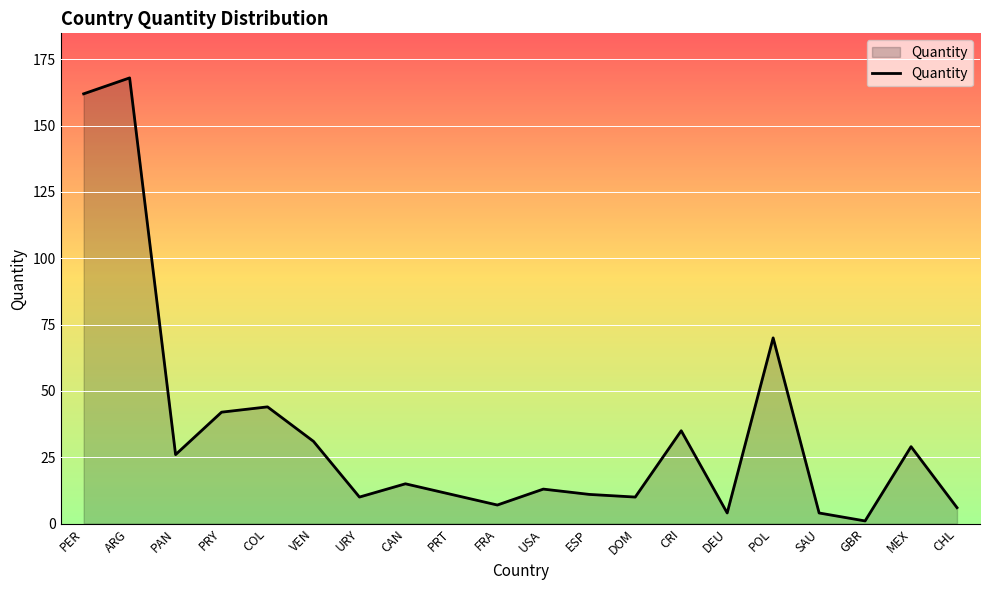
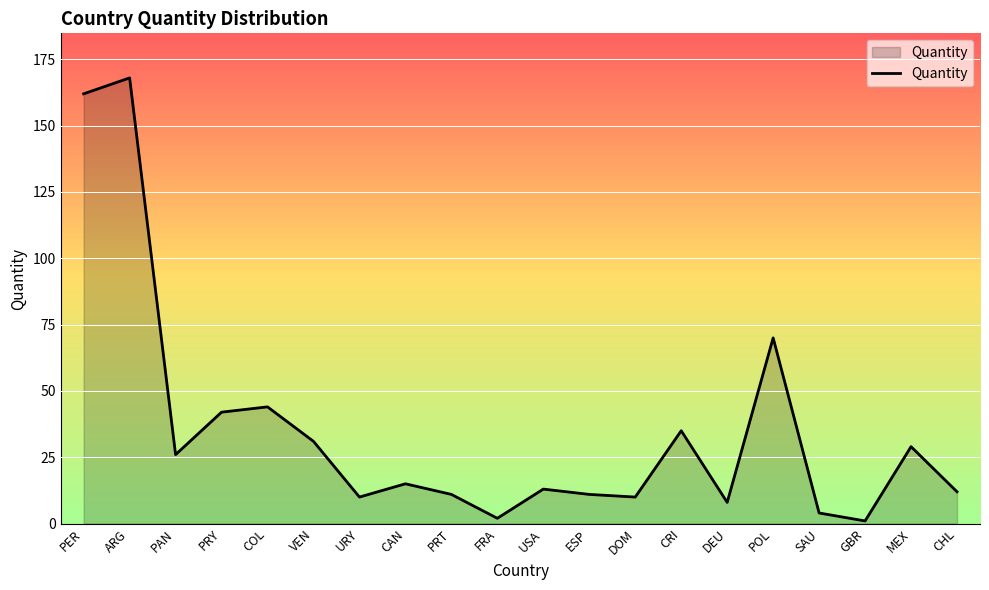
  {
    "PER": 162,
    "ARG": 168,
    "PAN": 26,
    "PRY": 42,
    "COL": 44,
    "VEN": 31,
    "URY": 10,
    "CAN": 15,
    "PRT": 11,
-   "FRA": 7,
+   "FRA": 2,
    "USA": 13,
    "ESP": 11,
    "DOM": 10,
    "CRI": 35,
-   "DEU": 4,
+   "DEU": 8,
    "POL": 70,
    "SAU": 4,
    "GBR": 1,
    "MEX": 29,
-   "CHL": 6
+   "CHL": 12
  }
